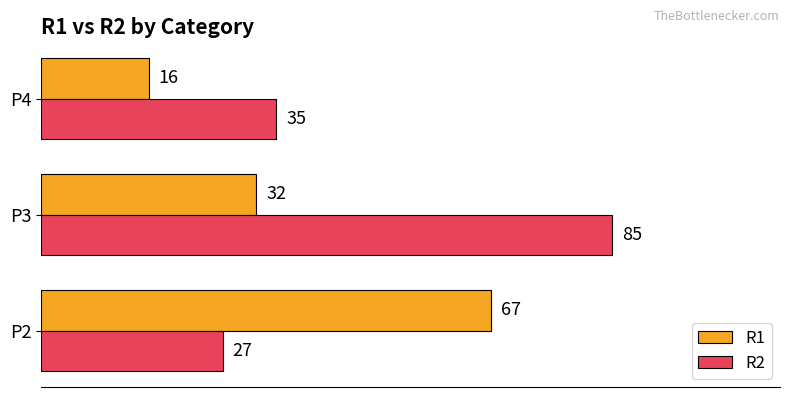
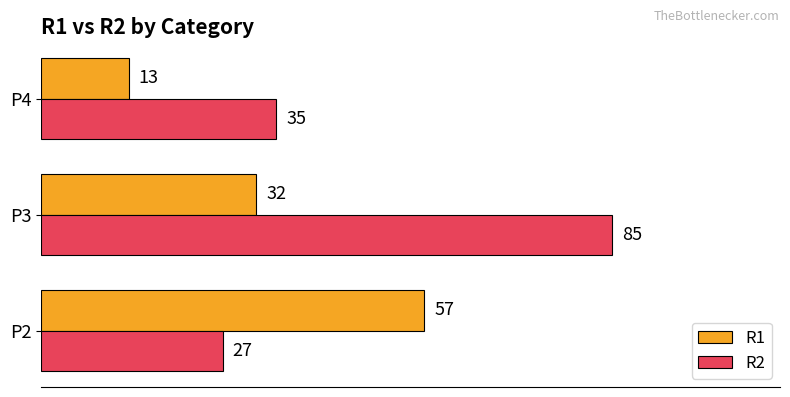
  {
    "R1": {
-     "P4": 16,
+     "P4": 13,
      "P3": 32,
-     "P2": 67
+     "P2": 57
    },
    "R2": {
      "P4": 35,
      "P3": 85,
      "P2": 27
    }
  }
